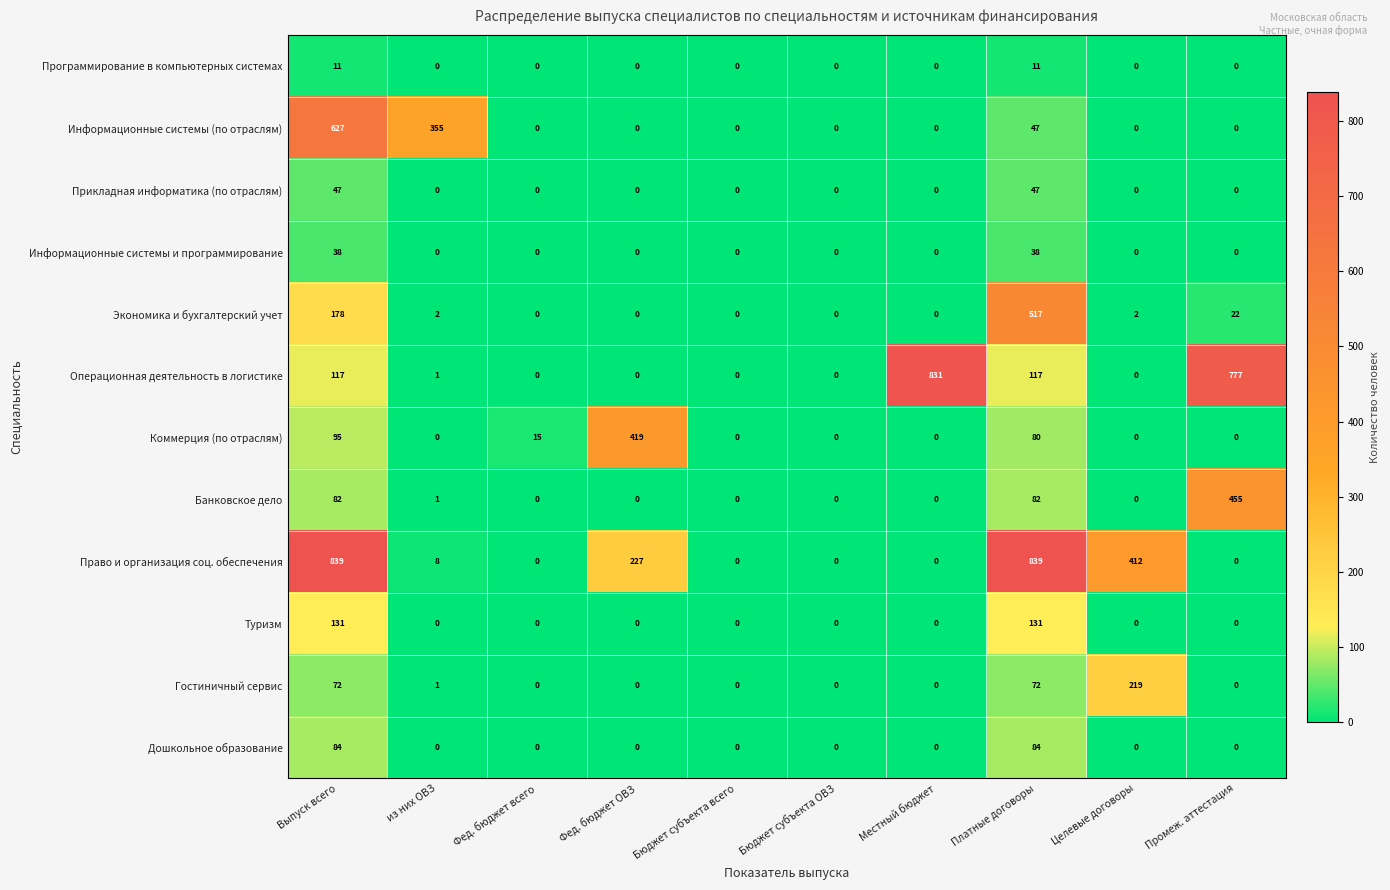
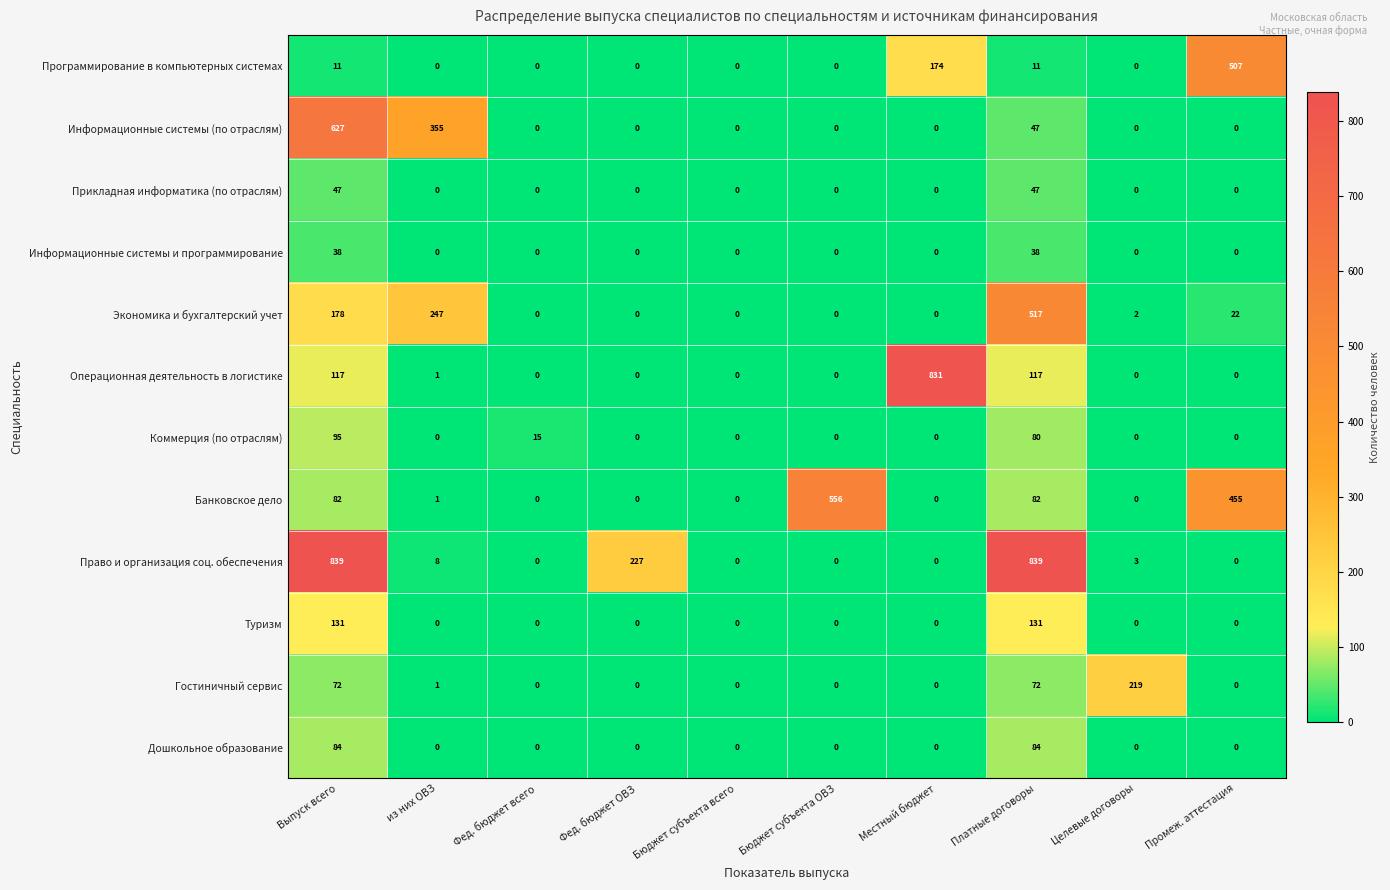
  {
    "Программирование в компьютерных системах": {
      "Выпуск всего": 11,
      "из них ОВЗ": 0,
      "Фед. бюджет всего": 0,
      "Фед. бюджет ОВЗ": 0,
      "Бюджет субъекта всего": 0,
      "Бюджет субъекта ОВЗ": 0,
-     "Местный бюджет": 0,
+     "Местный бюджет": 174,
      "Платные договоры": 11,
      "Целевые договоры": 0,
-     "Промеж. аттестация": 0
+     "Промеж. аттестация": 507
    },
    "Информационные системы (по отраслям)": {
      "Выпуск всего": 627,
      "из них ОВЗ": 355,
      "Фед. бюджет всего": 0,
      "Фед. бюджет ОВЗ": 0,
      "Бюджет субъекта всего": 0,
      "Бюджет субъекта ОВЗ": 0,
      "Местный бюджет": 0,
      "Платные договоры": 47,
      "Целевые договоры": 0,
      "Промеж. аттестация": 0
    },
    "Прикладная информатика (по отраслям)": {
      "Выпуск всего": 47,
      "из них ОВЗ": 0,
      "Фед. бюджет всего": 0,
      "Фед. бюджет ОВЗ": 0,
      "Бюджет субъекта всего": 0,
      "Бюджет субъекта ОВЗ": 0,
      "Местный бюджет": 0,
      "Платные договоры": 47,
      "Целевые договоры": 0,
      "Промеж. аттестация": 0
    },
    "Информационные системы и программирование": {
      "Выпуск всего": 38,
      "из них ОВЗ": 0,
      "Фед. бюджет всего": 0,
      "Фед. бюджет ОВЗ": 0,
      "Бюджет субъекта всего": 0,
      "Бюджет субъекта ОВЗ": 0,
      "Местный бюджет": 0,
      "Платные договоры": 38,
      "Целевые договоры": 0,
      "Промеж. аттестация": 0
    },
    "Экономика и бухгалтерский учет": {
      "Выпуск всего": 178,
-     "из них ОВЗ": 2,
+     "из них ОВЗ": 247,
      "Фед. бюджет всего": 0,
      "Фед. бюджет ОВЗ": 0,
      "Бюджет субъекта всего": 0,
      "Бюджет субъекта ОВЗ": 0,
      "Местный бюджет": 0,
      "Платные договоры": 517,
      "Целевые договоры": 2,
      "Промеж. аттестация": 22
    },
    "Операционная деятельность в логистике": {
      "Выпуск всего": 117,
      "из них ОВЗ": 1,
      "Фед. бюджет всего": 0,
      "Фед. бюджет ОВЗ": 0,
      "Бюджет субъекта всего": 0,
      "Бюджет субъекта ОВЗ": 0,
      "Местный бюджет": 831,
      "Платные договоры": 117,
      "Целевые договоры": 0,
-     "Промеж. аттестация": 777
+     "Промеж. аттестация": 0
    },
    "Коммерция (по отраслям)": {
      "Выпуск всего": 95,
      "из них ОВЗ": 0,
      "Фед. бюджет всего": 15,
-     "Фед. бюджет ОВЗ": 419,
+     "Фед. бюджет ОВЗ": 0,
      "Бюджет субъекта всего": 0,
      "Бюджет субъекта ОВЗ": 0,
      "Местный бюджет": 0,
      "Платные договоры": 80,
      "Целевые договоры": 0,
      "Промеж. аттестация": 0
    },
    "Банковское дело": {
      "Выпуск всего": 82,
      "из них ОВЗ": 1,
      "Фед. бюджет всего": 0,
      "Фед. бюджет ОВЗ": 0,
      "Бюджет субъекта всего": 0,
-     "Бюджет субъекта ОВЗ": 0,
+     "Бюджет субъекта ОВЗ": 556,
      "Местный бюджет": 0,
      "Платные договоры": 82,
      "Целевые договоры": 0,
      "Промеж. аттестация": 455
    },
    "Право и организация соц. обеспечения": {
      "Выпуск всего": 839,
      "из них ОВЗ": 8,
      "Фед. бюджет всего": 0,
      "Фед. бюджет ОВЗ": 227,
      "Бюджет субъекта всего": 0,
      "Бюджет субъекта ОВЗ": 0,
      "Местный бюджет": 0,
      "Платные договоры": 839,
-     "Целевые договоры": 412,
+     "Целевые договоры": 3,
      "Промеж. аттестация": 0
    },
    "Туризм": {
      "Выпуск всего": 131,
      "из них ОВЗ": 0,
      "Фед. бюджет всего": 0,
      "Фед. бюджет ОВЗ": 0,
      "Бюджет субъекта всего": 0,
      "Бюджет субъекта ОВЗ": 0,
      "Местный бюджет": 0,
      "Платные договоры": 131,
      "Целевые договоры": 0,
      "Промеж. аттестация": 0
    },
    "Гостиничный сервис": {
      "Выпуск всего": 72,
      "из них ОВЗ": 1,
      "Фед. бюджет всего": 0,
      "Фед. бюджет ОВЗ": 0,
      "Бюджет субъекта всего": 0,
      "Бюджет субъекта ОВЗ": 0,
      "Местный бюджет": 0,
      "Платные договоры": 72,
      "Целевые договоры": 219,
      "Промеж. аттестация": 0
    },
    "Дошкольное образование": {
      "Выпуск всего": 84,
      "из них ОВЗ": 0,
      "Фед. бюджет всего": 0,
      "Фед. бюджет ОВЗ": 0,
      "Бюджет субъекта всего": 0,
      "Бюджет субъекта ОВЗ": 0,
      "Местный бюджет": 0,
      "Платные договоры": 84,
      "Целевые договоры": 0,
      "Промеж. аттестация": 0
    }
  }
